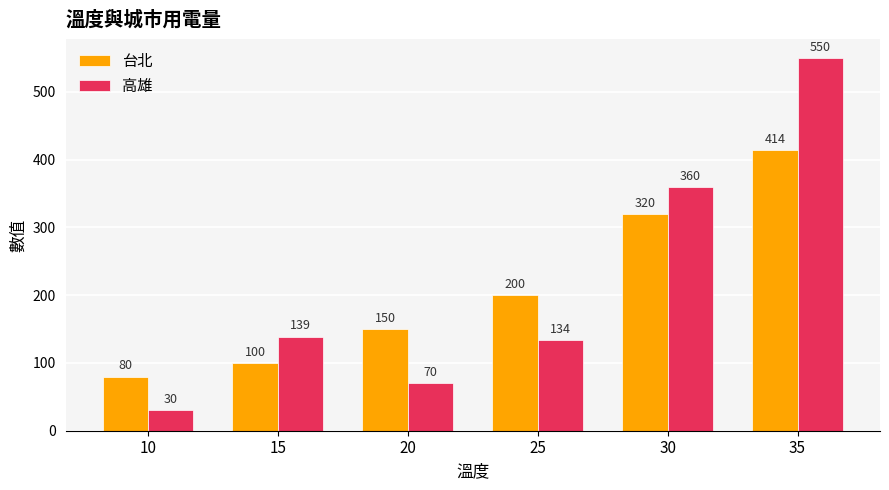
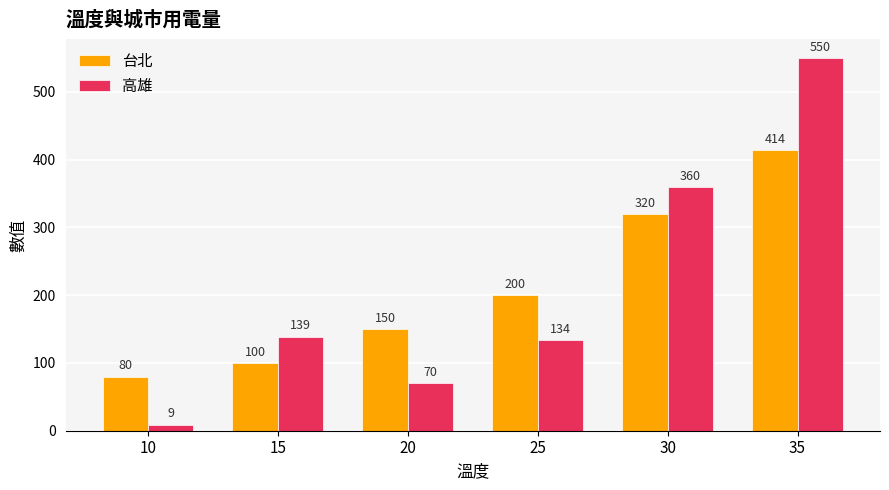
  {
    "台北": {
      "10": 80,
      "15": 100,
      "20": 150,
      "25": 200,
      "30": 320,
      "35": 414
    },
    "高雄": {
-     "10": 30,
+     "10": 9,
      "15": 139,
      "20": 70,
      "25": 134,
      "30": 360,
      "35": 550
    }
  }
